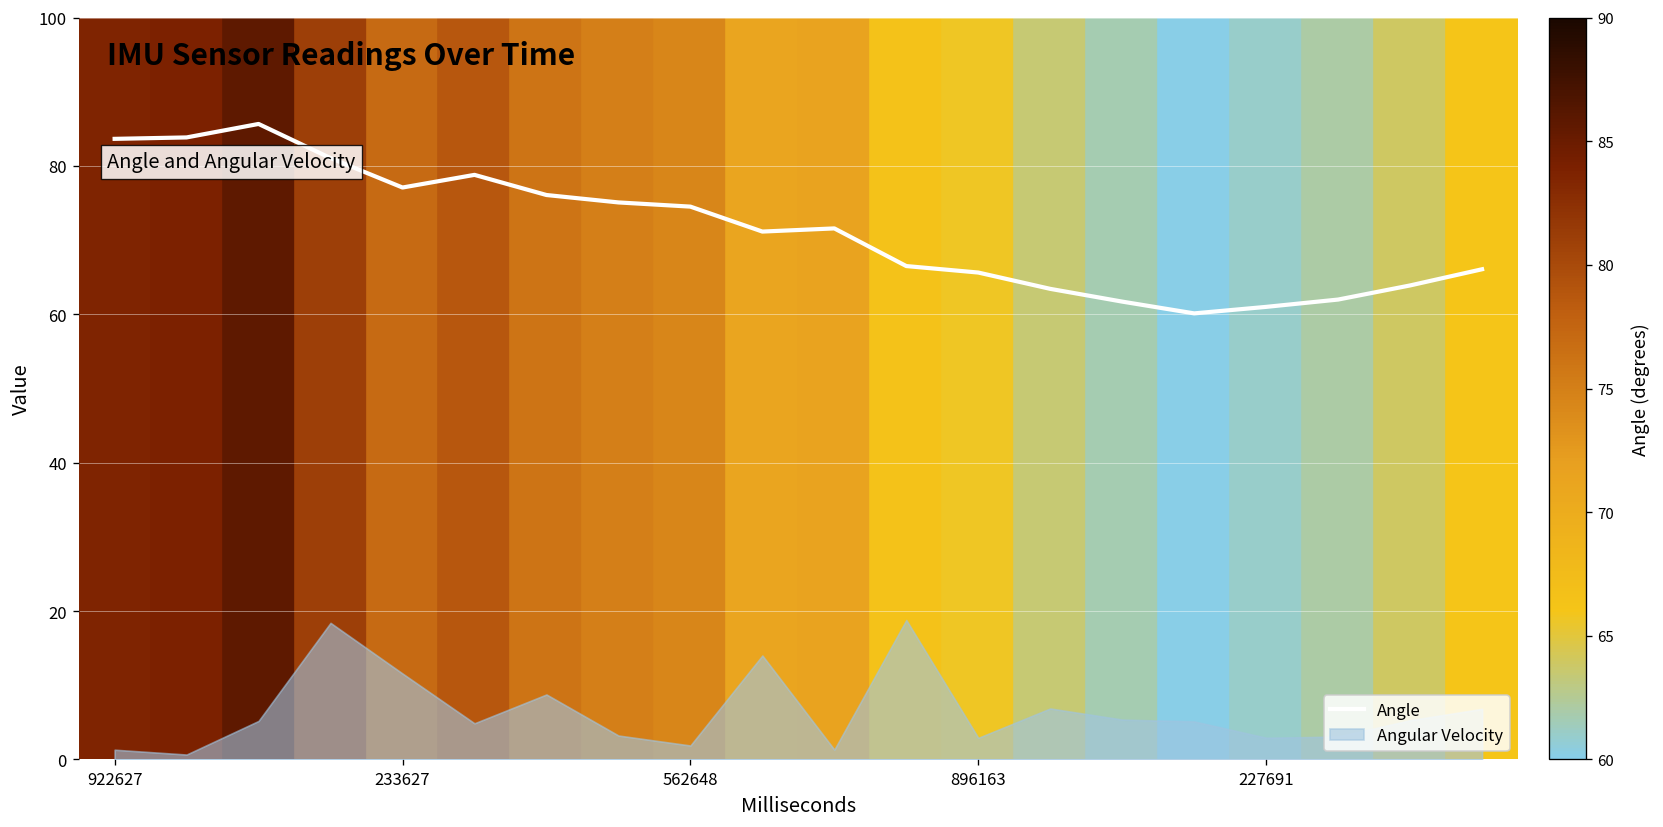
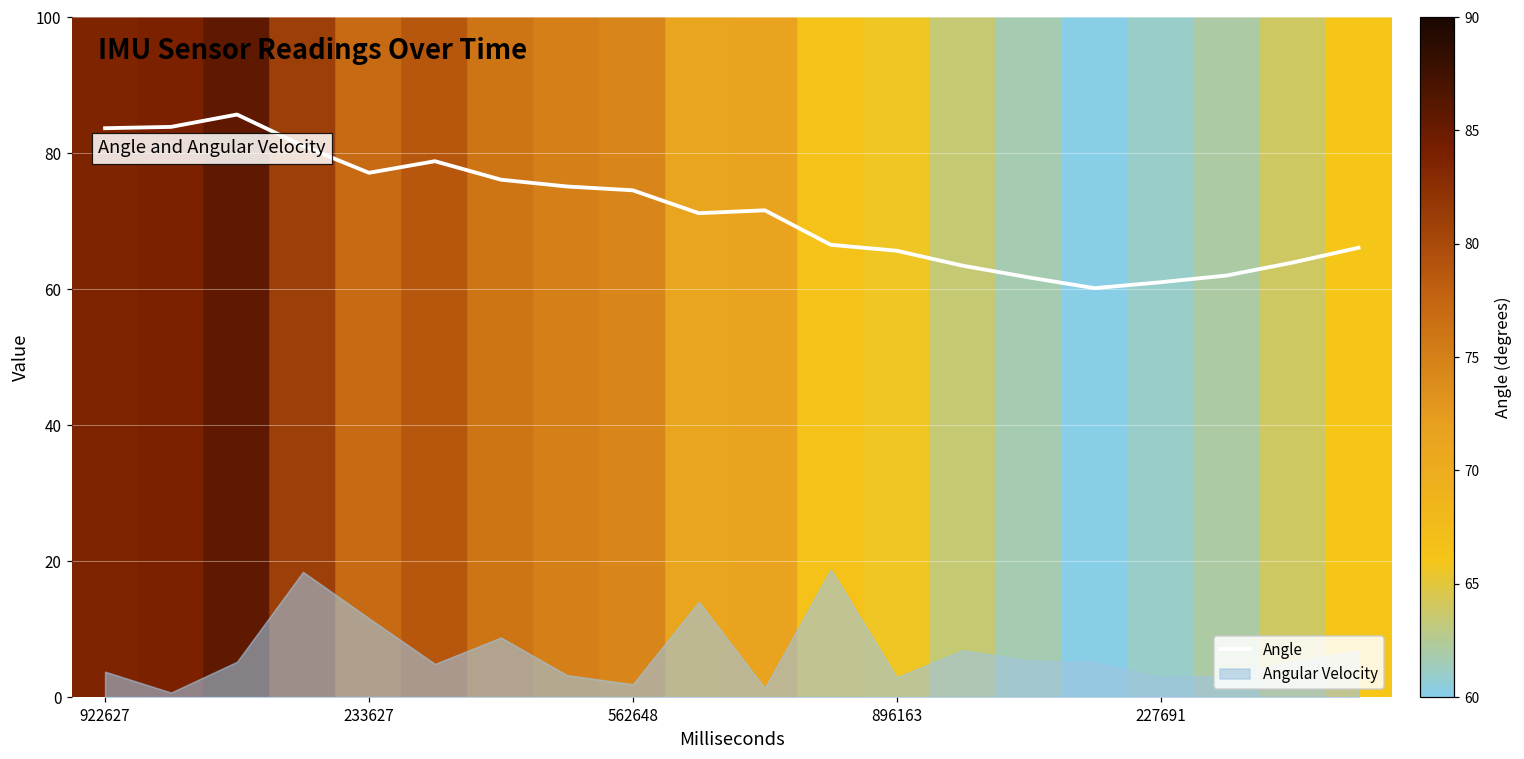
  {
    "Angular Velocity": {
-     "922627": 1,
+     "922627": 4,
      "233627": 12,
      "562648": 2,
      "896163": 3,
      "227691": 3
    },
    "Angle": {
      "922627": 84,
      "233627": 77,
      "562648": 75,
      "896163": 66,
      "227691": 61
    }
  }
